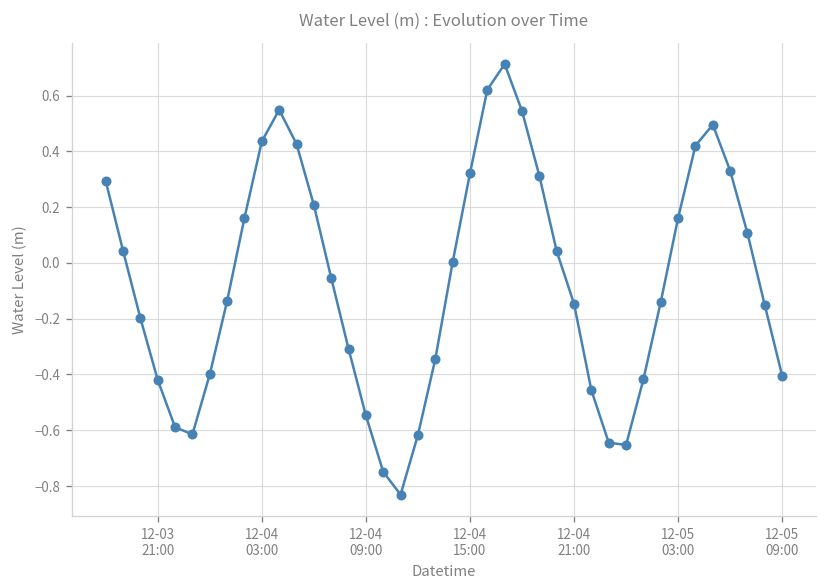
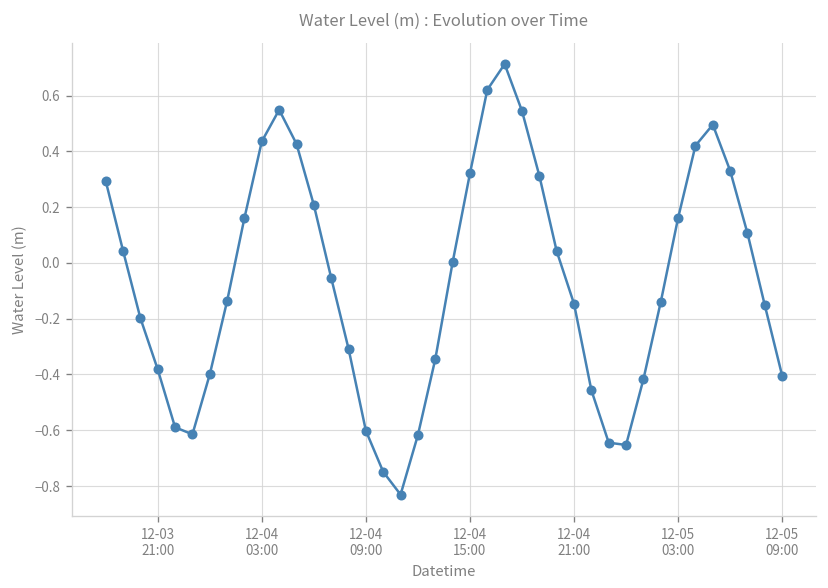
  {
-   "12-03 21:00": -0.42,
+   "12-03 21:00": -0.38,
    "12-04 03:00": 0.44,
-   "12-04 09:00": -0.55,
+   "12-04 09:00": -0.60,
    "12-04 15:00": 0.32,
    "12-04 21:00": -0.15,
    "12-05 03:00": 0.16,
    "12-05 09:00": -0.40
  }
